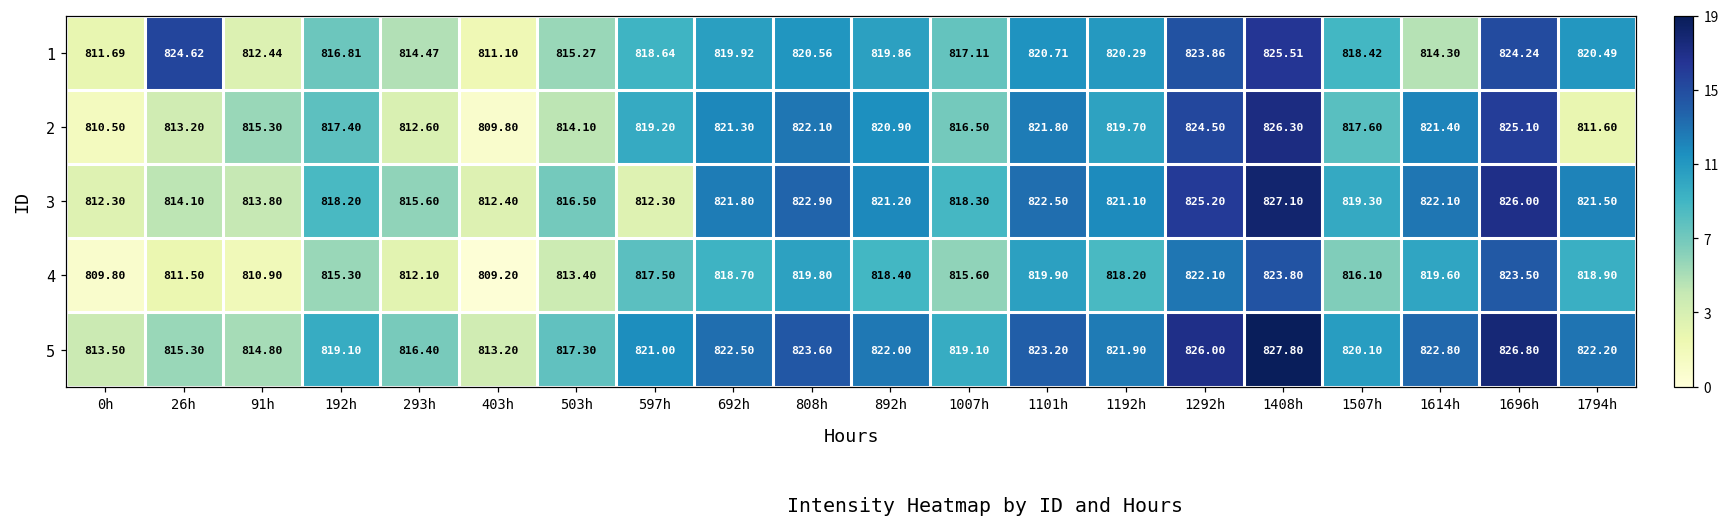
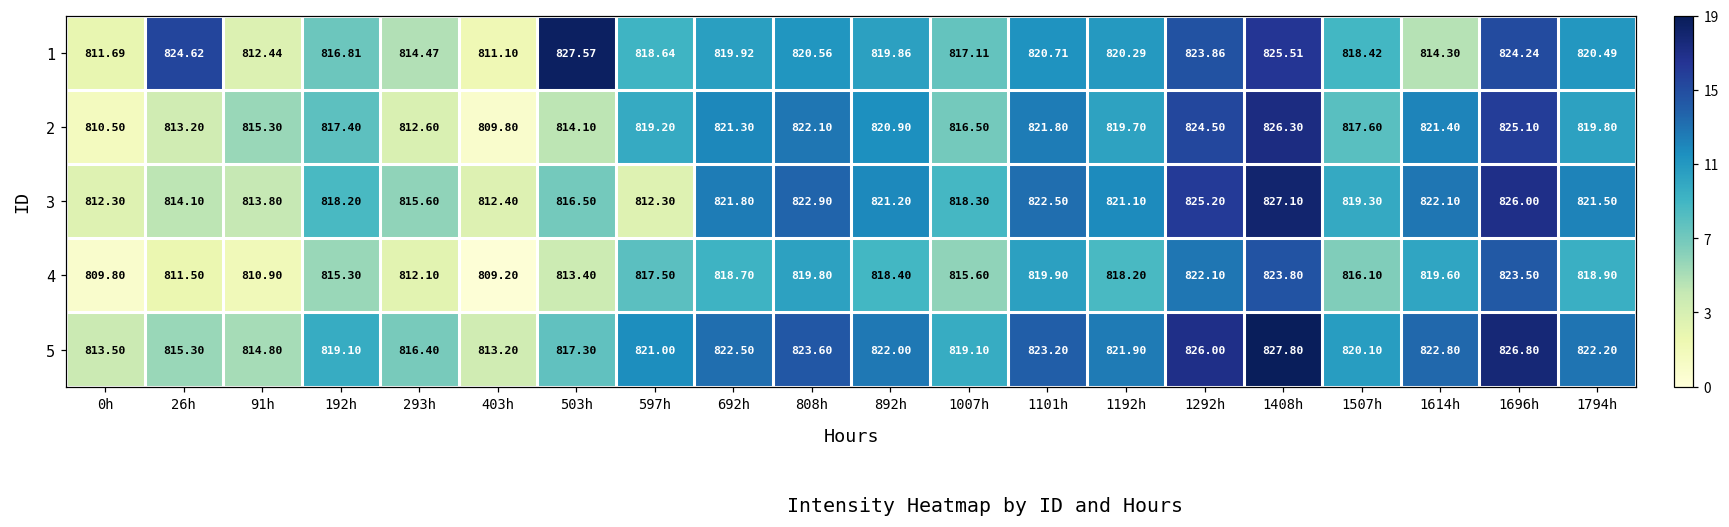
  {
    "1": {
      "0h": 811.69,
      "26h": 824.62,
      "91h": 812.44,
      "192h": 816.81,
      "293h": 814.47,
      "403h": 811.10,
-     "503h": 815.27,
+     "503h": 827.57,
      "597h": 818.64,
      "692h": 819.92,
      "808h": 820.56,
      "892h": 819.86,
      "1007h": 817.11,
      "1101h": 820.71,
      "1192h": 820.29,
      "1292h": 823.86,
      "1408h": 825.51,
      "1507h": 818.42,
      "1614h": 814.30,
      "1696h": 824.24,
      "1794h": 820.49
    },
    "2": {
      "0h": 810.50,
      "26h": 813.20,
      "91h": 815.30,
      "192h": 817.40,
      "293h": 812.60,
      "403h": 809.80,
      "503h": 814.10,
      "597h": 819.20,
      "692h": 821.30,
      "808h": 822.10,
      "892h": 820.90,
      "1007h": 816.50,
      "1101h": 821.80,
      "1192h": 819.70,
      "1292h": 824.50,
      "1408h": 826.30,
      "1507h": 817.60,
      "1614h": 821.40,
      "1696h": 825.10,
-     "1794h": 811.60
+     "1794h": 819.80
    },
    "3": {
      "0h": 812.30,
      "26h": 814.10,
      "91h": 813.80,
      "192h": 818.20,
      "293h": 815.60,
      "403h": 812.40,
      "503h": 816.50,
      "597h": 812.30,
      "692h": 821.80,
      "808h": 822.90,
      "892h": 821.20,
      "1007h": 818.30,
      "1101h": 822.50,
      "1192h": 821.10,
      "1292h": 825.20,
      "1408h": 827.10,
      "1507h": 819.30,
      "1614h": 822.10,
      "1696h": 826.00,
      "1794h": 821.50
    },
    "4": {
      "0h": 809.80,
      "26h": 811.50,
      "91h": 810.90,
      "192h": 815.30,
      "293h": 812.10,
      "403h": 809.20,
      "503h": 813.40,
      "597h": 817.50,
      "692h": 818.70,
      "808h": 819.80,
      "892h": 818.40,
      "1007h": 815.60,
      "1101h": 819.90,
      "1192h": 818.20,
      "1292h": 822.10,
      "1408h": 823.80,
      "1507h": 816.10,
      "1614h": 819.60,
      "1696h": 823.50,
      "1794h": 818.90
    },
    "5": {
      "0h": 813.50,
      "26h": 815.30,
      "91h": 814.80,
      "192h": 819.10,
      "293h": 816.40,
      "403h": 813.20,
      "503h": 817.30,
      "597h": 821.00,
      "692h": 822.50,
      "808h": 823.60,
      "892h": 822.00,
      "1007h": 819.10,
      "1101h": 823.20,
      "1192h": 821.90,
      "1292h": 826.00,
      "1408h": 827.80,
      "1507h": 820.10,
      "1614h": 822.80,
      "1696h": 826.80,
      "1794h": 822.20
    }
  }
